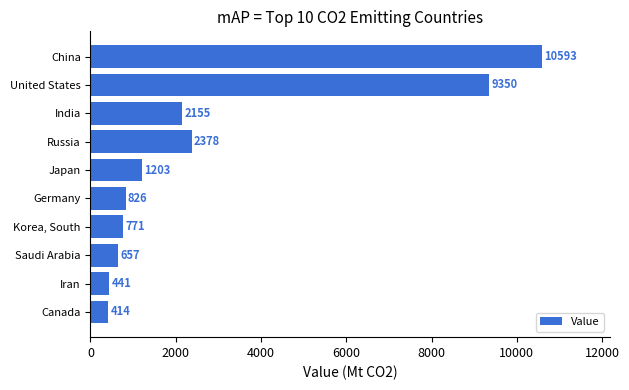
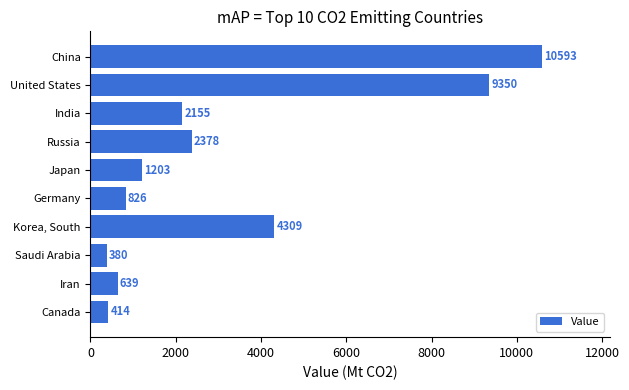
  {
    "China": 10593,
    "United States": 9350,
    "India": 2155,
    "Russia": 2378,
    "Japan": 1203,
    "Germany": 826,
-   "Korea, South": 771,
-   "Saudi Arabia": 657,
-   "Iran": 441,
+   "Korea, South": 4309,
+   "Saudi Arabia": 380,
+   "Iran": 639,
    "Canada": 414
  }
